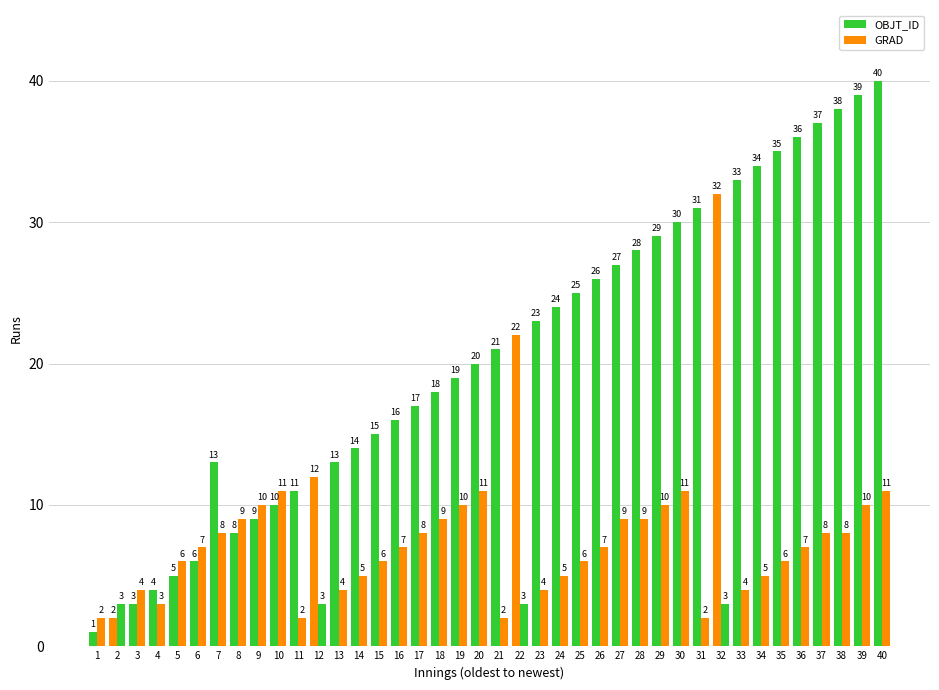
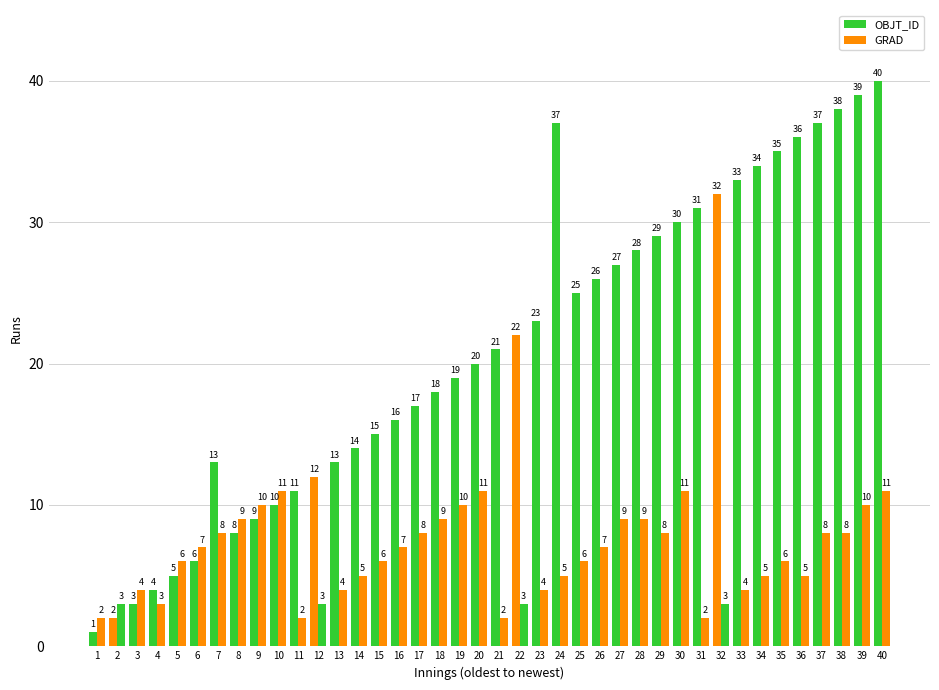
  {
    "OBJT_ID": {
      "1": 1,
      "2": 2,
      "3": 3,
      "4": 4,
      "5": 5,
      "6": 6,
      "7": 13,
      "8": 8,
      "9": 9,
      "10": 10,
      "11": 11,
      "12": 12,
      "13": 13,
      "14": 14,
      "15": 15,
      "16": 16,
      "17": 17,
      "18": 18,
      "19": 19,
      "20": 20,
      "21": 21,
      "22": 22,
      "23": 23,
-     "24": 24,
+     "24": 37,
      "25": 25,
      "26": 26,
      "27": 27,
      "28": 28,
      "29": 29,
      "30": 30,
      "31": 31,
      "32": 32,
      "33": 33,
      "34": 34,
      "35": 35,
      "36": 36,
      "37": 37,
      "38": 38,
      "39": 39,
      "40": 40
    },
    "GRAD": {
      "1": 2,
      "2": 3,
      "3": 4,
      "4": 3,
      "5": 6,
      "6": 7,
      "7": 8,
      "8": 9,
      "9": 10,
      "10": 11,
      "11": 2,
      "12": 3,
      "13": 4,
      "14": 5,
      "15": 6,
      "16": 7,
      "17": 8,
      "18": 9,
      "19": 10,
      "20": 11,
      "21": 2,
      "22": 3,
      "23": 4,
      "24": 5,
      "25": 6,
      "26": 7,
      "27": 9,
      "28": 9,
-     "29": 10,
+     "29": 8,
      "30": 11,
      "31": 2,
      "32": 3,
      "33": 4,
      "34": 5,
      "35": 6,
-     "36": 7,
+     "36": 5,
      "37": 8,
      "38": 8,
      "39": 10,
      "40": 11
    }
  }
